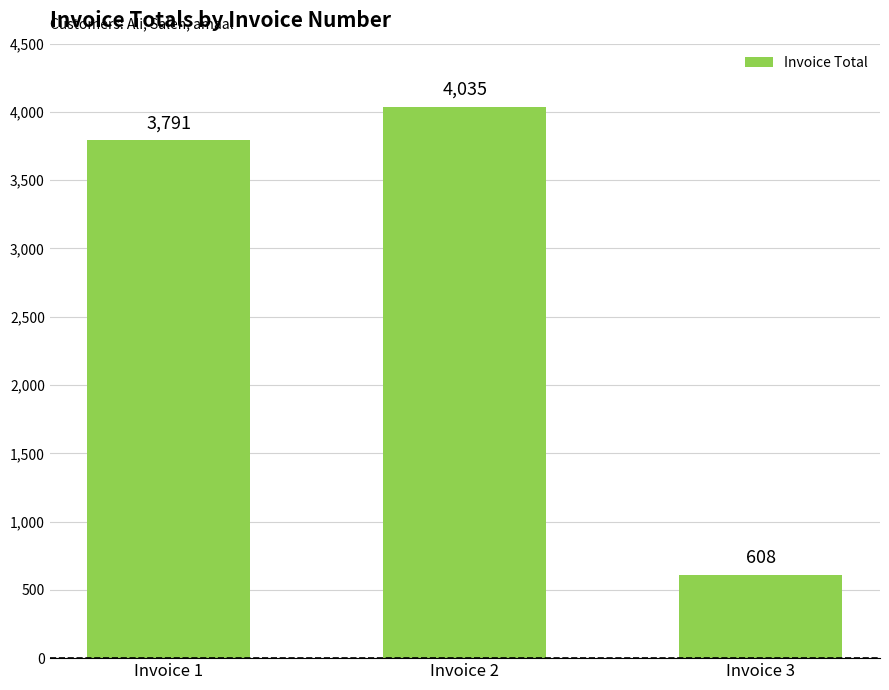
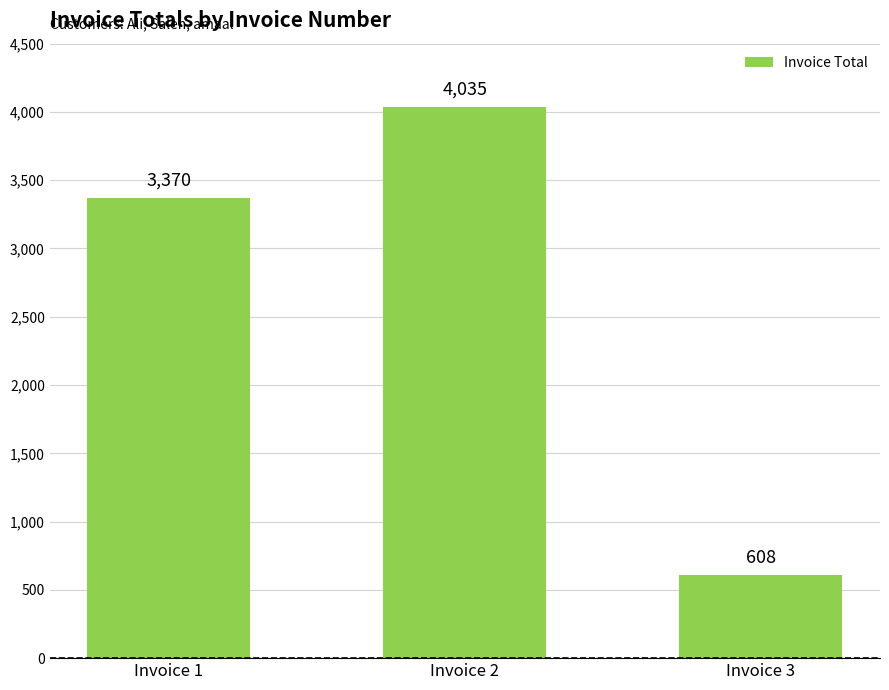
  {
-   "Invoice 1": "3,791",
+   "Invoice 1": "3,370",
    "Invoice 2": "4,035",
    "Invoice 3": "608"
  }
